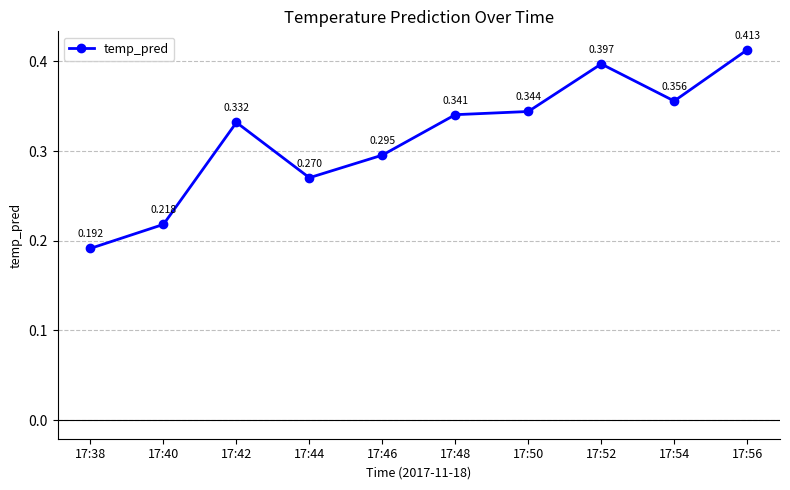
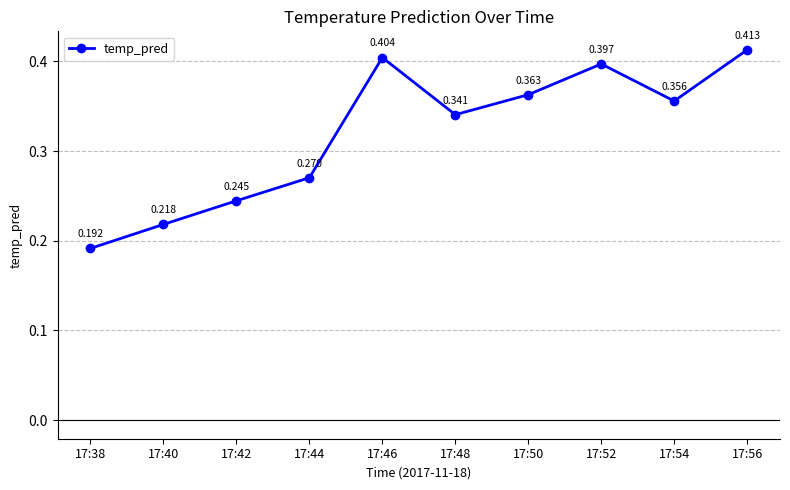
  {
    "17:38": 0.192,
    "17:40": 0.218,
-   "17:42": 0.332,
+   "17:42": 0.245,
    "17:44": 0.270,
-   "17:46": 0.295,
+   "17:46": 0.404,
    "17:48": 0.341,
-   "17:50": 0.344,
+   "17:50": 0.363,
    "17:52": 0.397,
    "17:54": 0.356,
    "17:56": 0.413
  }
